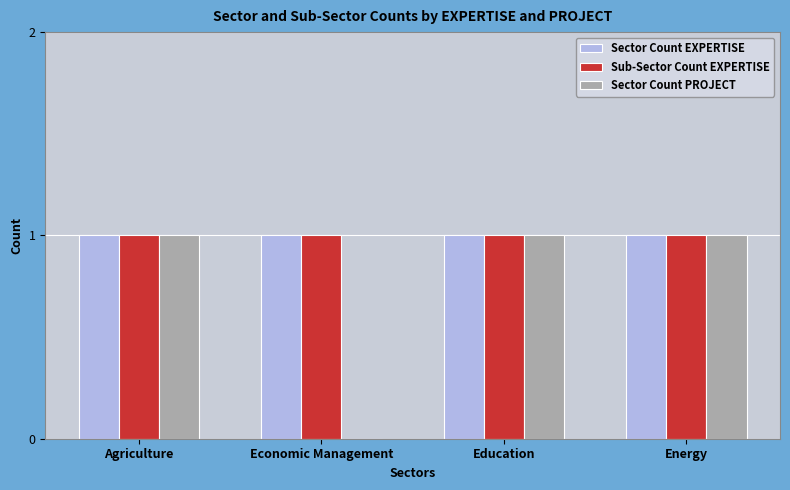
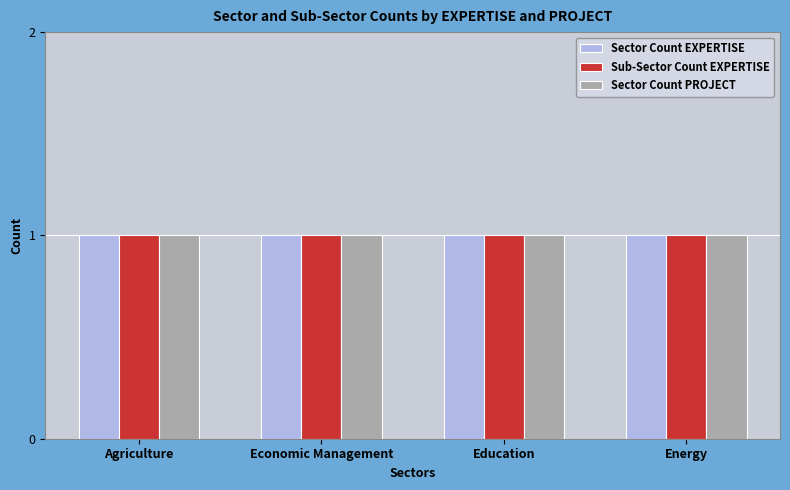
  {
    "Sector Count EXPERTISE": {
      "Agriculture": 1,
      "Economic Management": 1,
      "Education": 1,
      "Energy": 1
    },
    "Sub-Sector Count EXPERTISE": {
      "Agriculture": 1,
      "Economic Management": 1,
      "Education": 1,
      "Energy": 1
    },
    "Sector Count PROJECT": {
      "Agriculture": 1,
-     "Economic Management": 0,
+     "Economic Management": 1,
      "Education": 1,
      "Energy": 1
    }
  }
